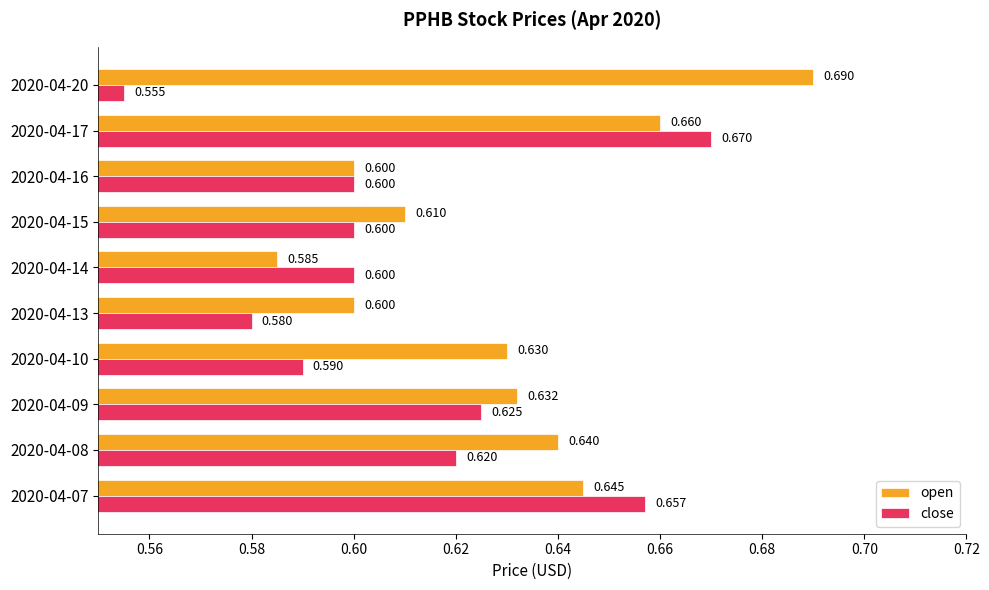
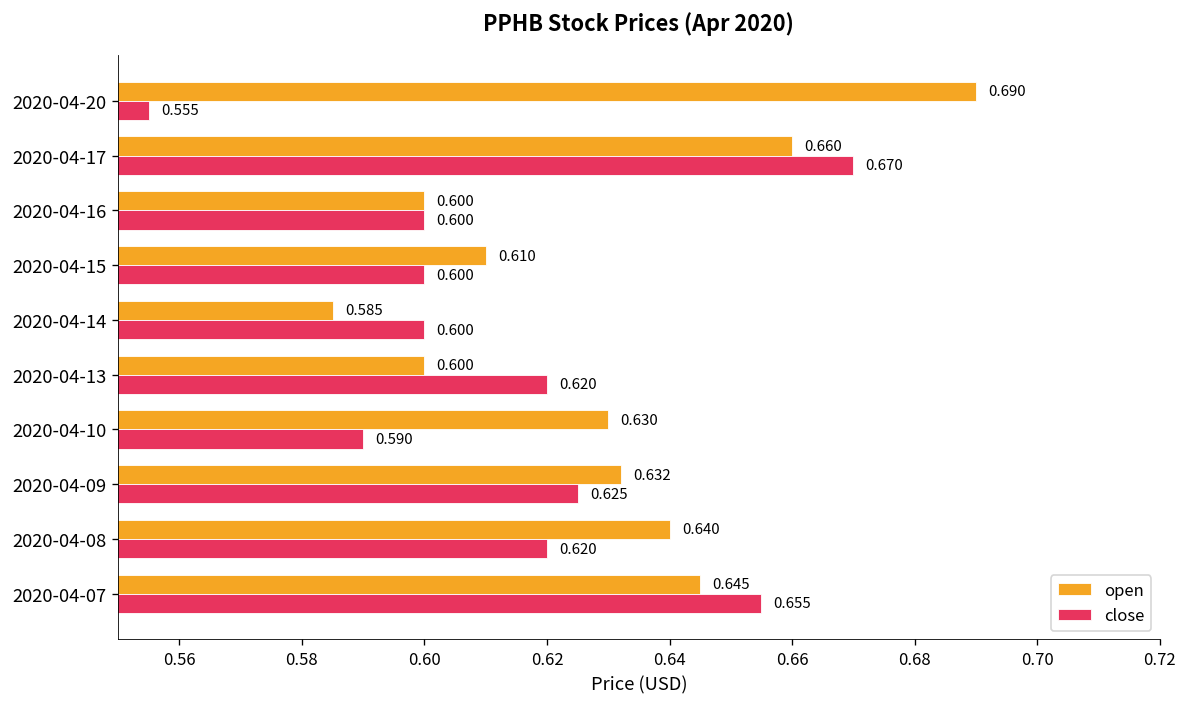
  {
    "open": {
      "2020-04-20": 0.690,
      "2020-04-17": 0.660,
      "2020-04-16": 0.600,
      "2020-04-15": 0.610,
      "2020-04-14": 0.585,
      "2020-04-13": 0.600,
      "2020-04-10": 0.630,
      "2020-04-09": 0.632,
      "2020-04-08": 0.640,
      "2020-04-07": 0.645
    },
    "close": {
      "2020-04-20": 0.555,
      "2020-04-17": 0.670,
      "2020-04-16": 0.600,
      "2020-04-15": 0.600,
      "2020-04-14": 0.600,
-     "2020-04-13": 0.580,
+     "2020-04-13": 0.620,
      "2020-04-10": 0.590,
      "2020-04-09": 0.625,
      "2020-04-08": 0.620,
-     "2020-04-07": 0.657
+     "2020-04-07": 0.655
    }
  }
